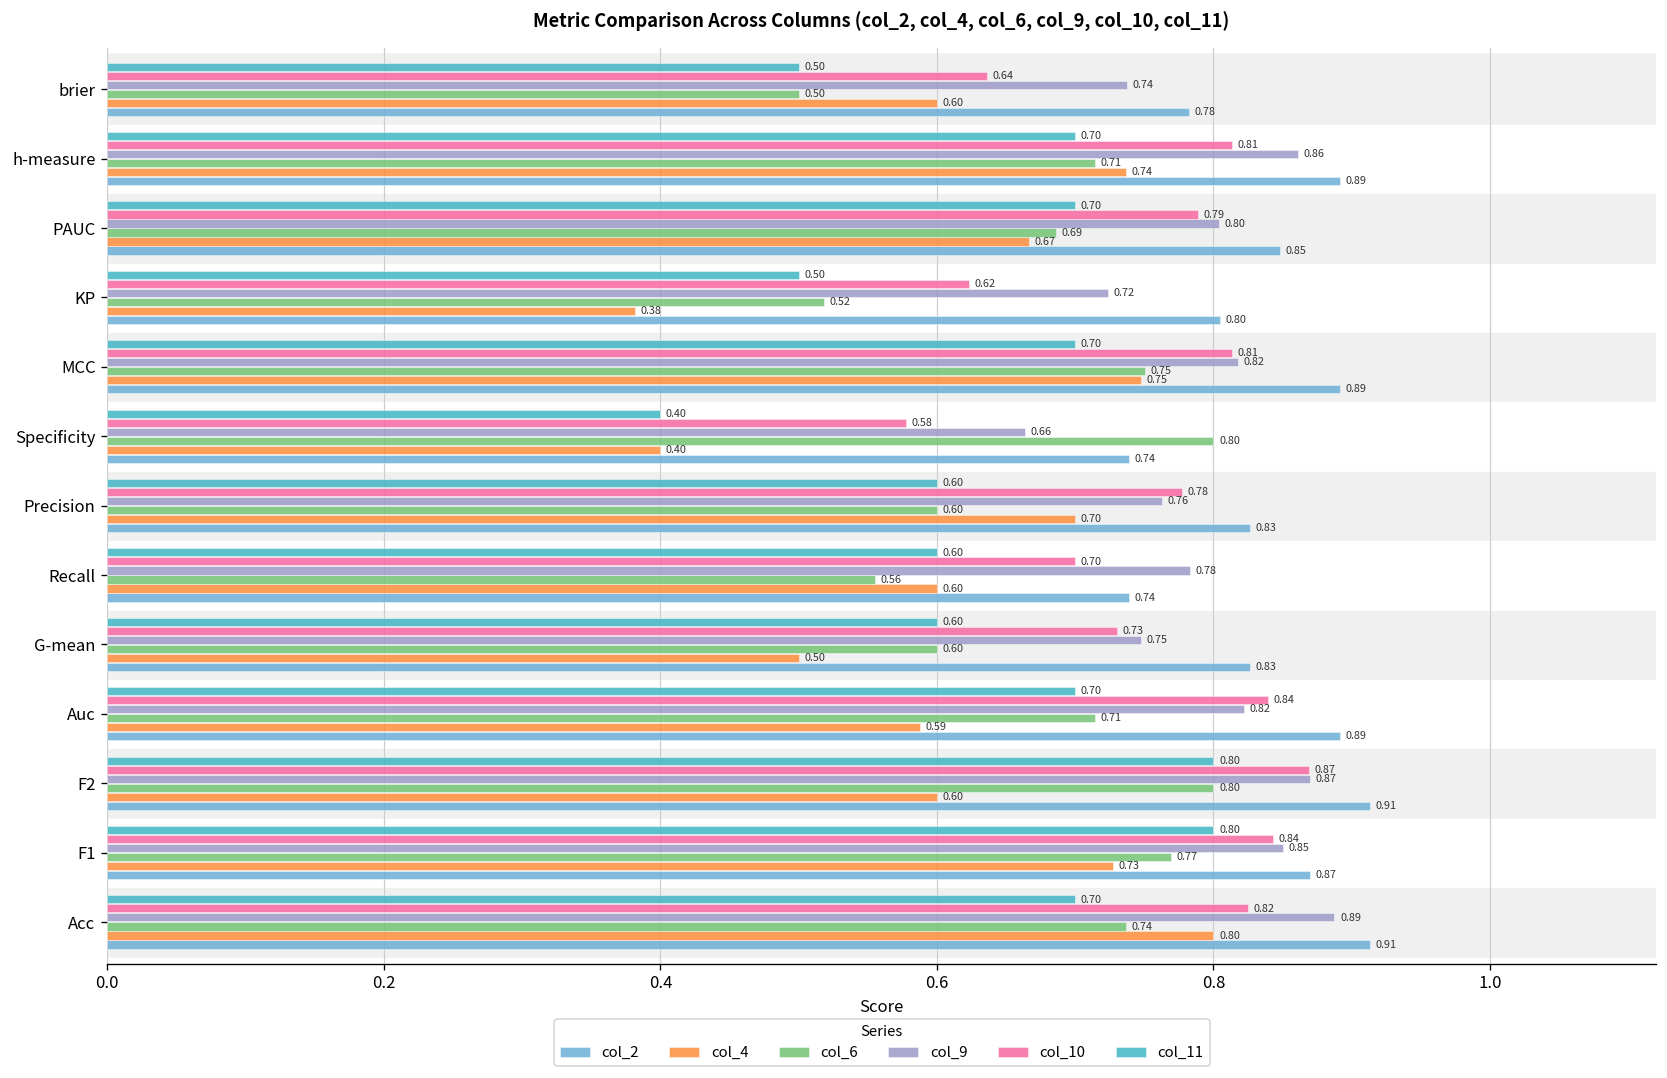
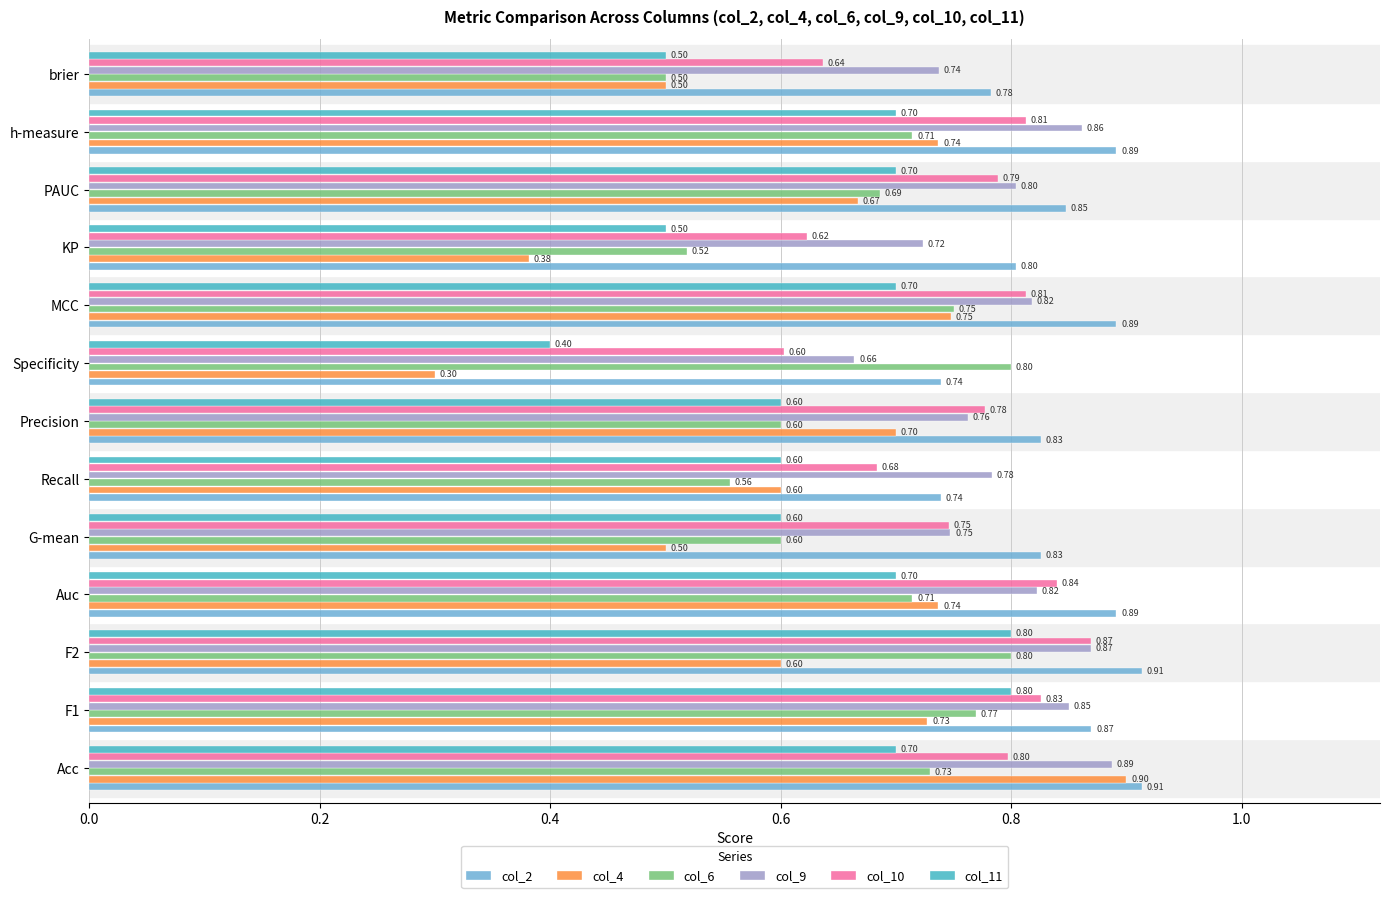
  {
    "col_4": {
-     "brier": 0.60,
+     "brier": 0.50,
      "h-measure": 0.74,
      "PAUC": 0.67,
      "KP": 0.38,
-     "Specificity": 0.40,
+     "Specificity": 0.30,
      "Precision": 0.70,
      "Recall": 0.60,
      "G-mean": 0.50,
-     "Auc": 0.59,
+     "Auc": 0.74,
      "F2": 0.60,
      "F1": 0.73,
-     "Acc": 0.80
+     "Acc": 0.90
    },
    "col_6": {
      "brier": 0.50,
      "h-measure": 0.71,
      "PAUC": 0.69,
      "KP": 0.52,
      "MCC": 0.75,
      "Specificity": 0.80,
      "Precision": 0.60,
      "Recall": 0.56,
      "G-mean": 0.60,
      "Auc": 0.71,
      "F2": 0.80,
      "F1": 0.77,
-     "Acc": 0.74
+     "Acc": 0.73
    },
    "col_10": {
      "brier": 0.64,
      "h-measure": 0.81,
      "PAUC": 0.79,
      "KP": 0.62,
      "MCC": 0.81,
-     "Specificity": 0.58,
+     "Specificity": 0.60,
      "Precision": 0.78,
-     "Recall": 0.70,
-     "G-mean": 0.73,
+     "Recall": 0.68,
+     "G-mean": 0.75,
      "Auc": 0.84,
-     "F1": 0.84,
-     "Acc": 0.82
+     "F1": 0.83,
+     "Acc": 0.80
    }
  }
